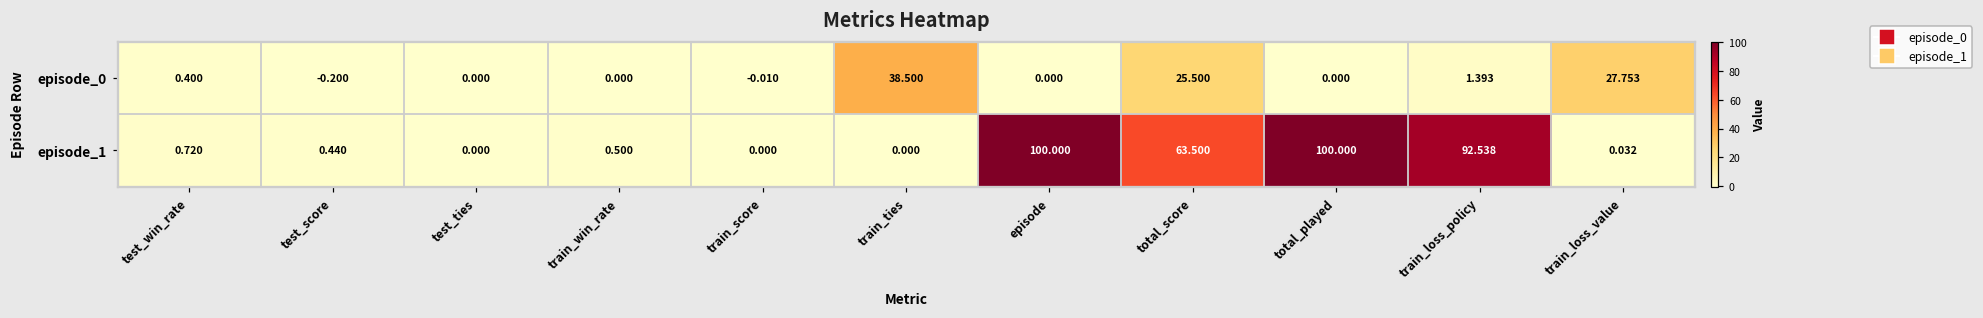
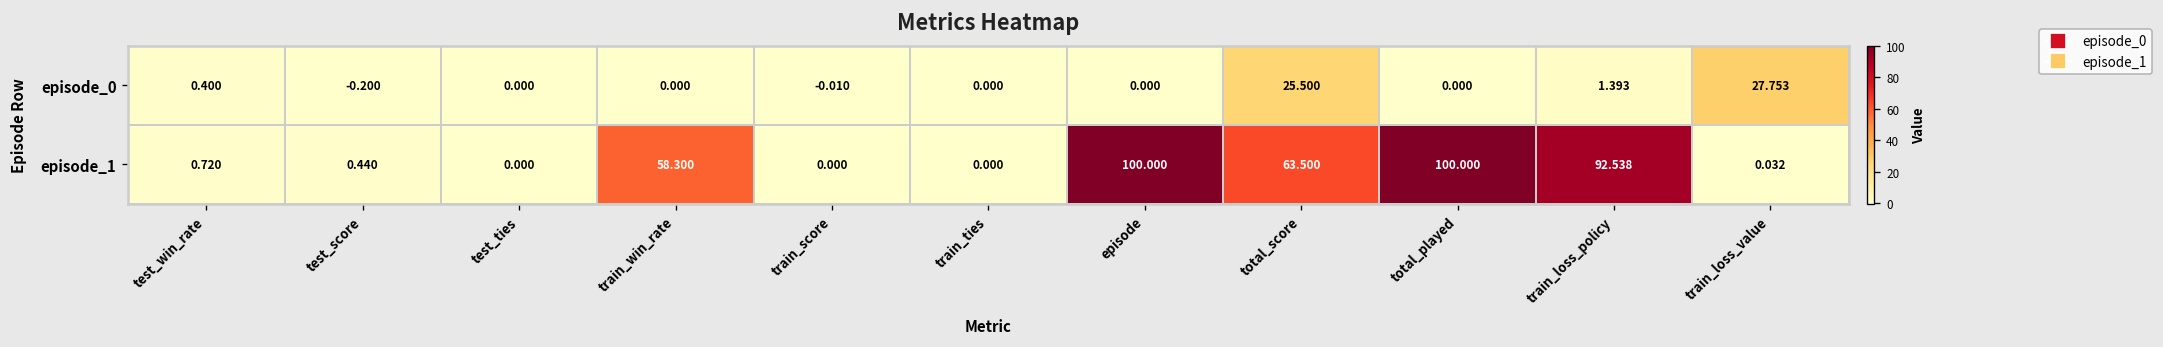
  {
    "episode_0": {
-     "train_ties": 38.500
+     "train_ties": 0.000
    },
    "episode_1": {
-     "train_win_rate": 0.500
+     "train_win_rate": 58.300
    }
  }
